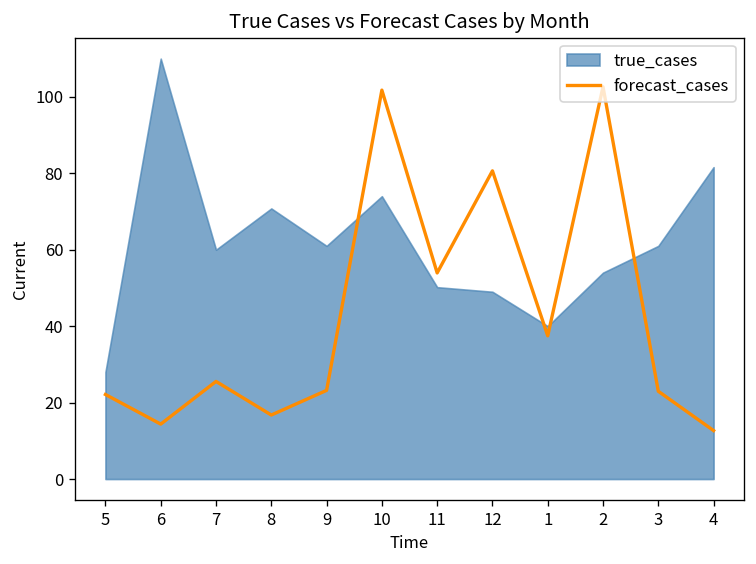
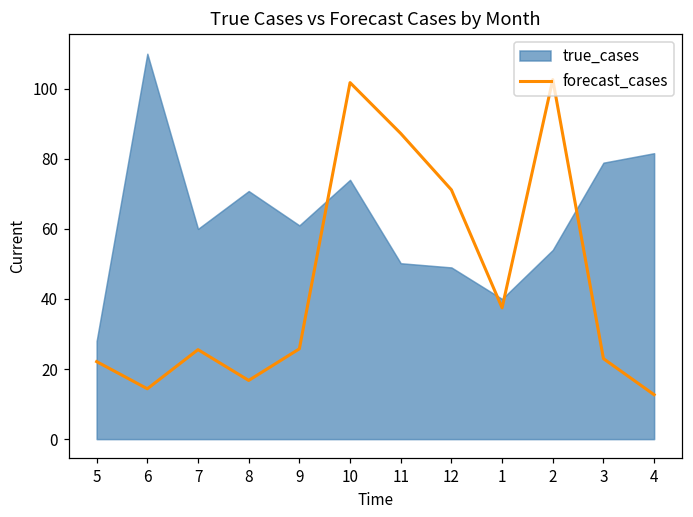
  {
    "forecast_cases": {
      "5": 22,
      "6": 14,
      "7": 26,
      "8": 17,
-     "9": 23,
+     "9": 26,
      "10": 102,
-     "11": 54,
-     "12": 81,
+     "11": 87,
+     "12": 71,
      "1": 37,
      "3": 23,
      "4": 13
    },
    "true_cases": {
      "5": 28,
      "6": 110,
      "7": 60,
      "8": 71,
      "9": 61,
      "10": 74,
      "11": 50,
      "12": 49,
      "1": 40,
      "2": 54,
-     "3": 61,
+     "3": 79,
      "4": 82
    }
  }
